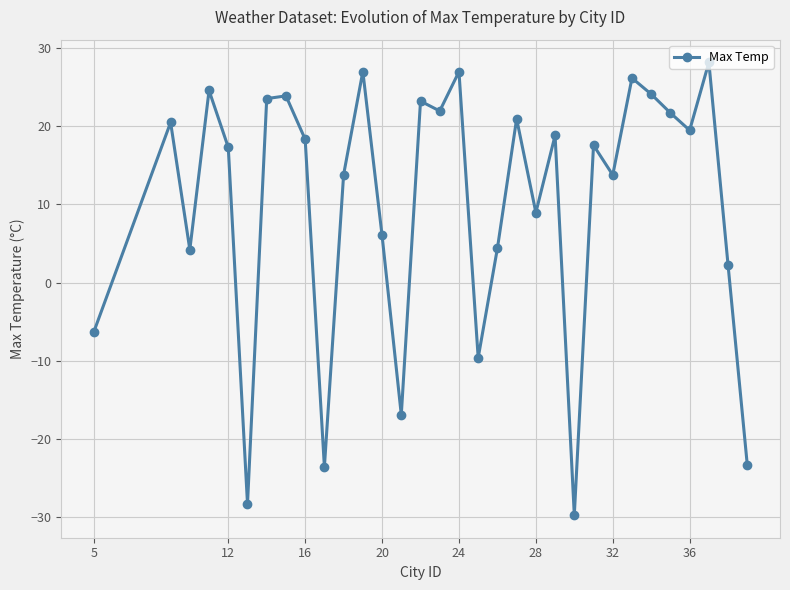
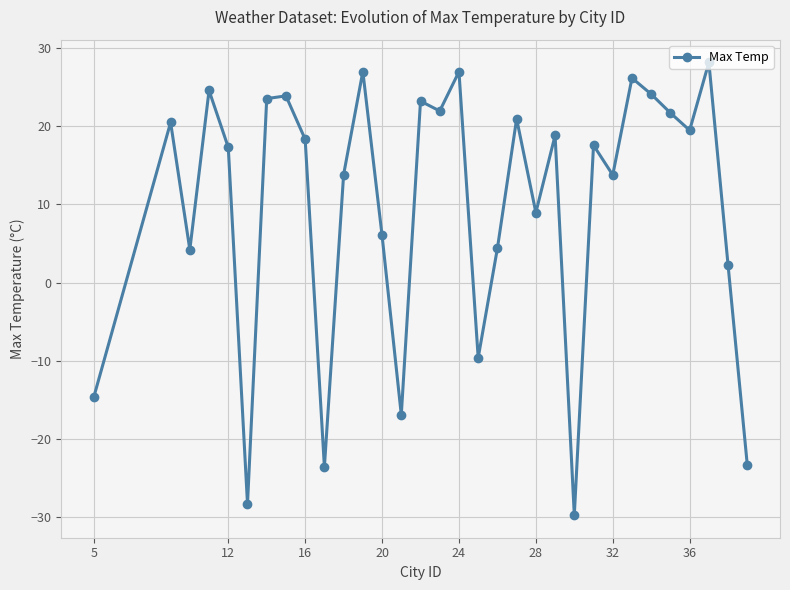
  {
-   "5": -6,
+   "5": -15,
    "12": 17,
    "16": 18,
    "20": 6,
    "24": 27,
    "28": 9,
    "32": 14,
    "36": 19
  }
